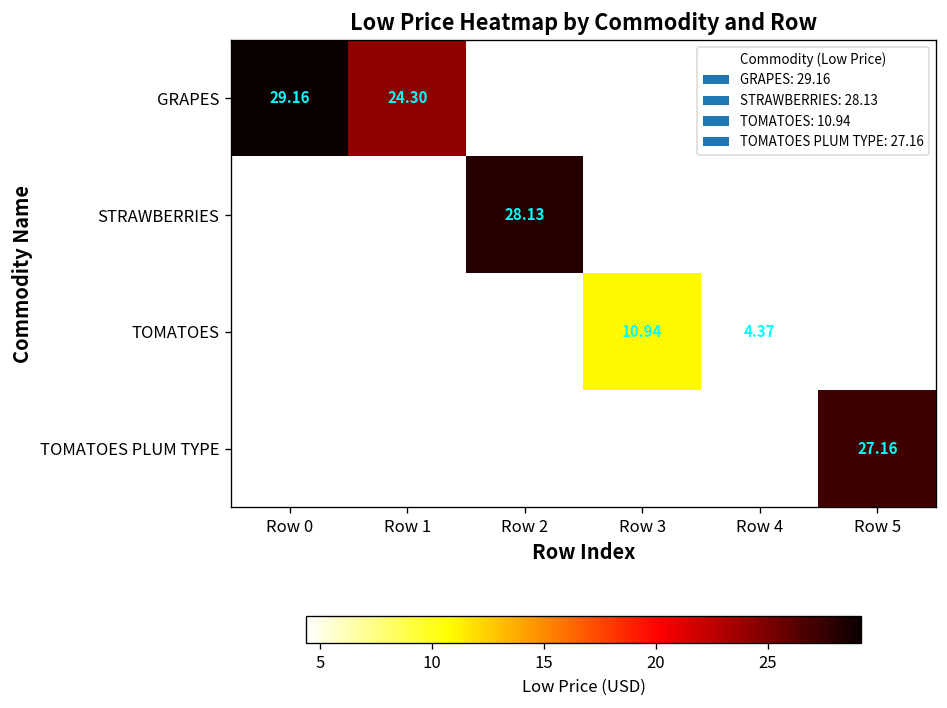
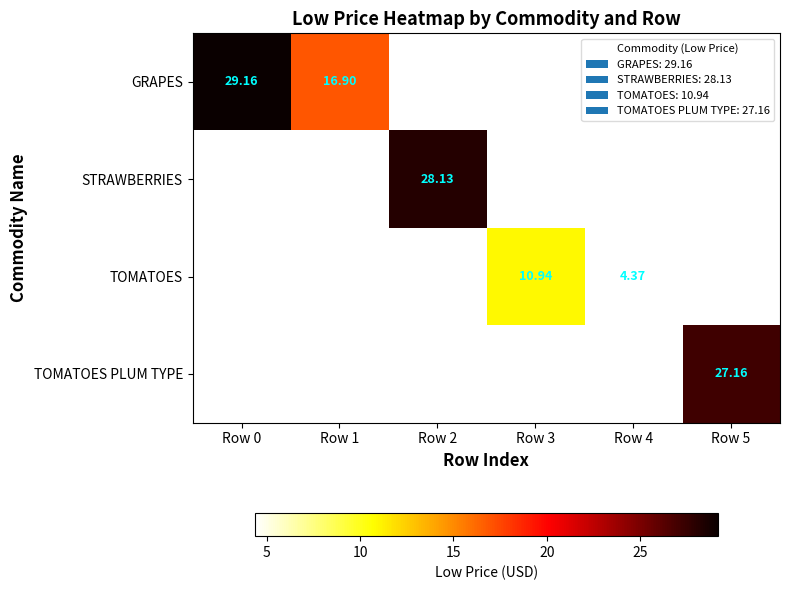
  {
    "GRAPES": {
-     "Row 1": 24.30
+     "Row 1": 16.90
    }
  }
